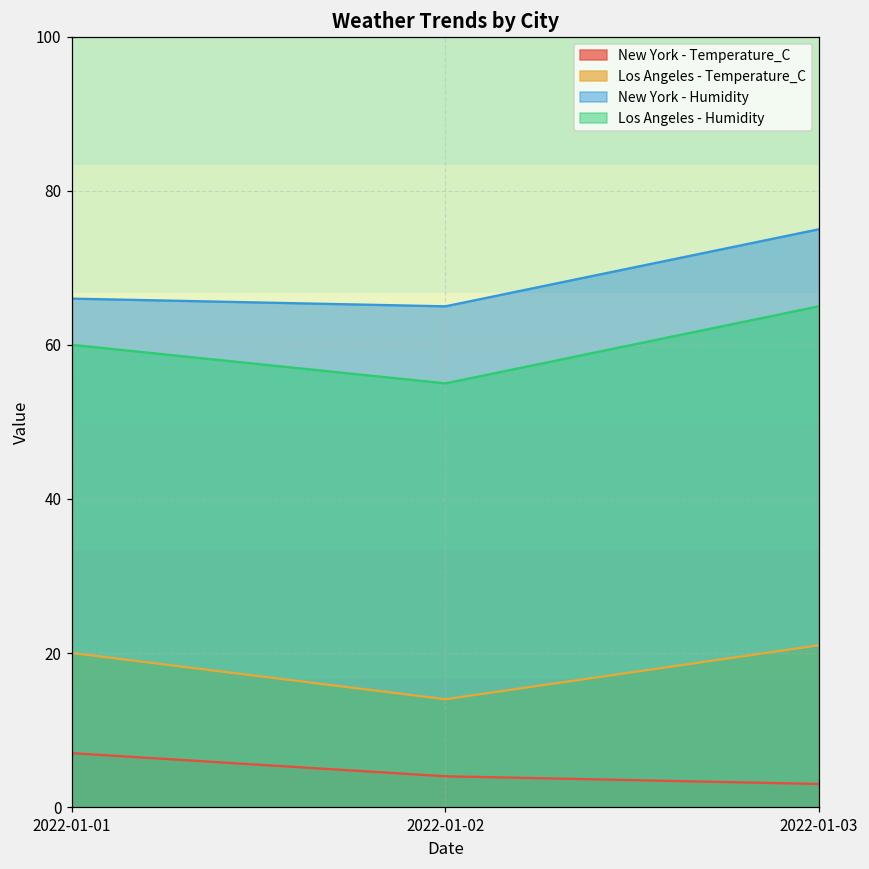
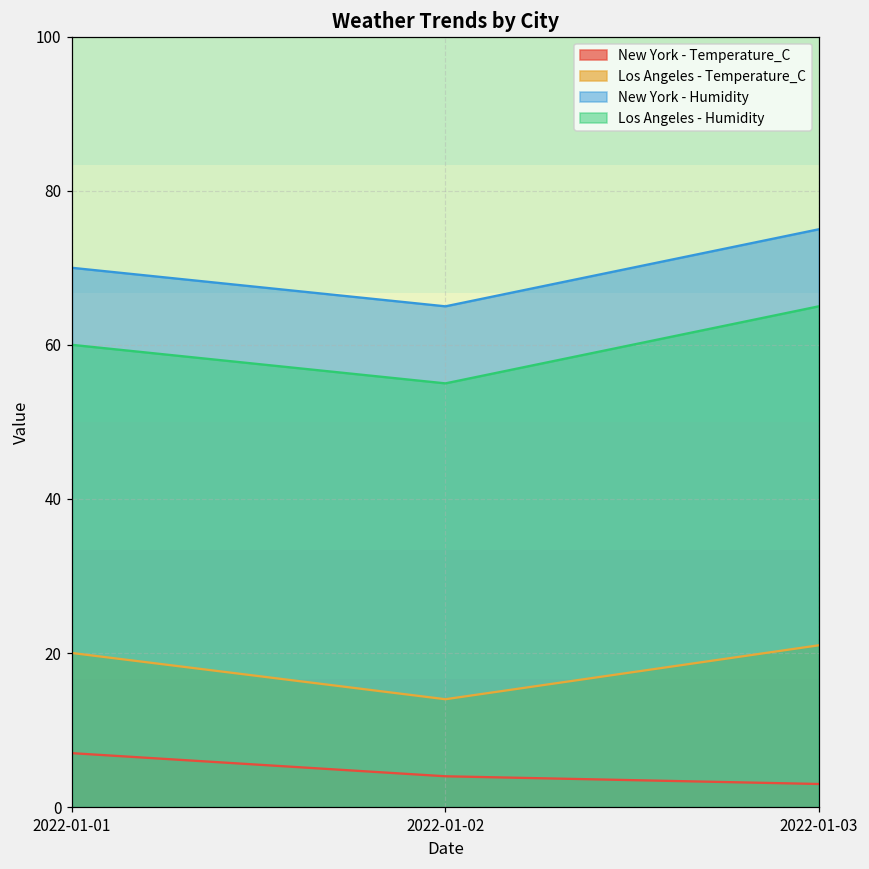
  {
    "New York - Temperature_C": {
      "2022-01-01": 7,
      "2022-01-02": 4,
      "2022-01-03": 3
    },
    "Los Angeles - Temperature_C": {
      "2022-01-01": 20,
      "2022-01-02": 14,
      "2022-01-03": 21
    },
    "New York - Humidity": {
-     "2022-01-01": 66,
+     "2022-01-01": 70,
      "2022-01-02": 65,
      "2022-01-03": 75
    },
    "Los Angeles - Humidity": {
      "2022-01-01": 60,
      "2022-01-02": 55,
      "2022-01-03": 65
    }
  }
